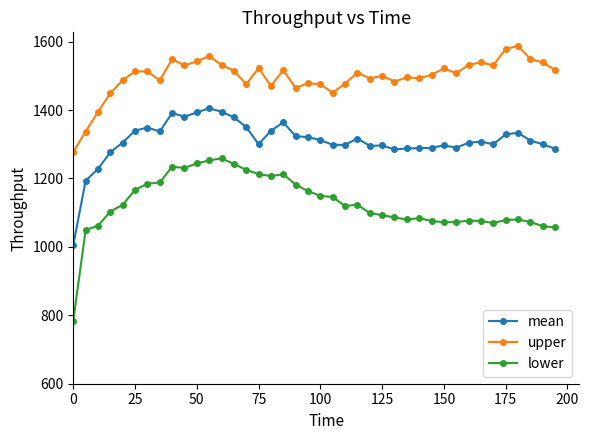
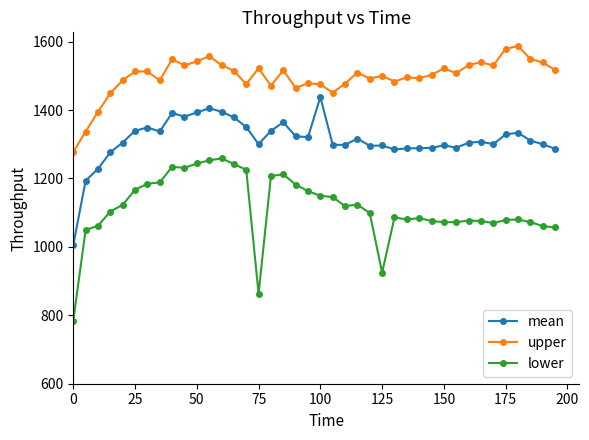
  {
    "mean": {
      "0": 1010,
      "25": 1340,
      "50": 1390,
      "75": 1300,
-     "100": 1310,
+     "100": 1440,
      "125": 1300,
      "150": 1300,
      "175": 1330
    },
    "upper": {
      "0": 1280,
      "25": 1510,
      "50": 1540,
      "75": 1520,
      "100": 1470,
      "125": 1500,
      "150": 1520,
      "175": 1580
    },
    "lower": {
      "0": 780,
      "25": 1170,
      "50": 1240,
-     "75": 1210,
+     "75": 860,
      "100": 1150,
-     "125": 1090,
+     "125": 920,
      "150": 1070,
      "175": 1080
    }
  }
